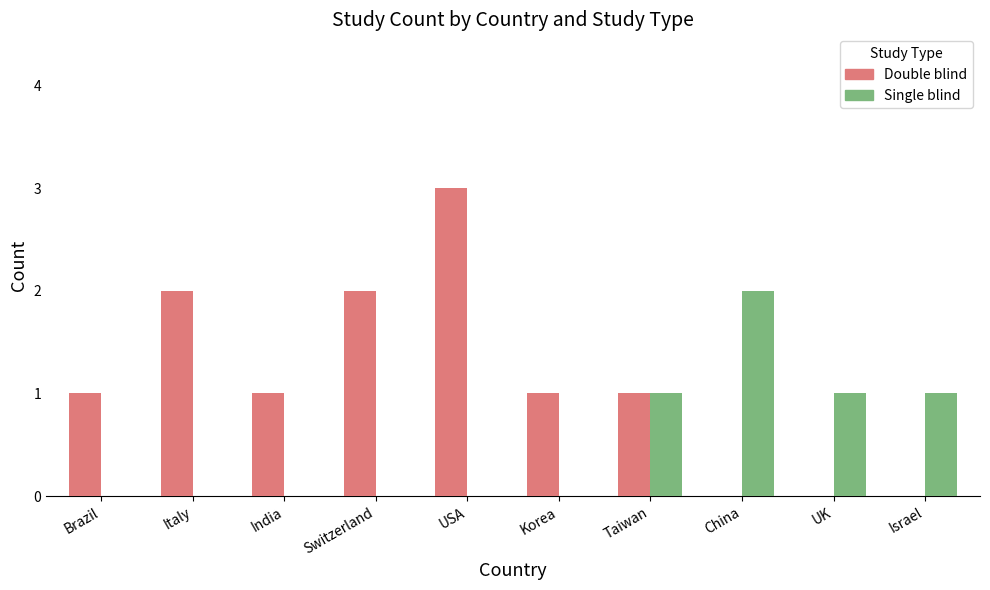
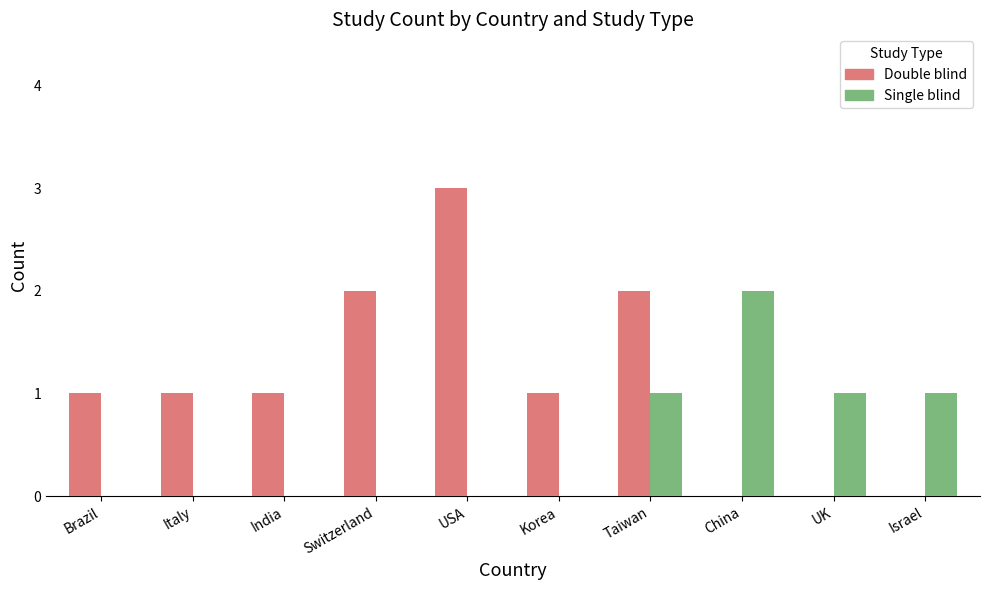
  {
    "Double blind": {
      "Brazil": 1,
-     "Italy": 2,
+     "Italy": 1,
      "India": 1,
      "Switzerland": 2,
      "USA": 3,
      "Korea": 1,
-     "Taiwan": 1,
+     "Taiwan": 2,
      "China": 0,
      "UK": 0,
      "Israel": 0
    },
    "Single blind": {
      "Brazil": 0,
      "Italy": 0,
      "India": 0,
      "Switzerland": 0,
      "USA": 0,
      "Korea": 0,
      "Taiwan": 1,
      "China": 2,
      "UK": 1,
      "Israel": 1
    }
  }
